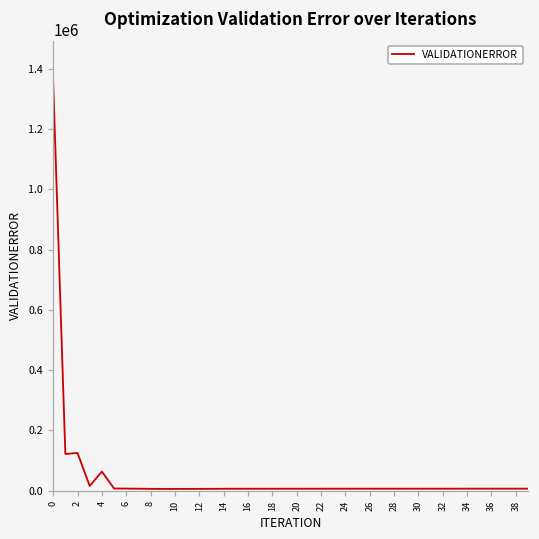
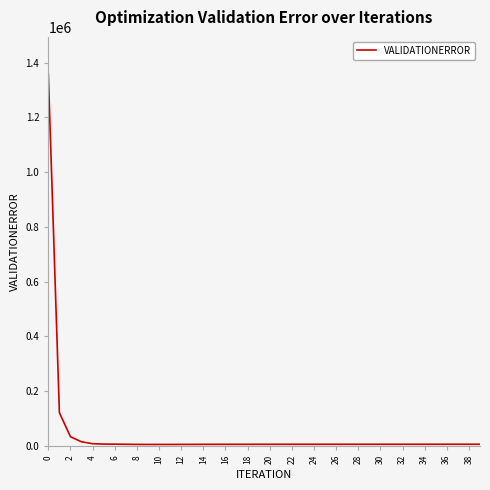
  {
    "0": 1360000,
-   "2": 130000,
-   "4": 60000,
+   "2": 30000,
+   "4": 10000,
    "6": 10000,
    "8": 10000,
    "10": 10000,
    "12": 10000,
    "14": 10000,
    "16": 10000,
    "18": 10000,
    "20": 10000,
    "22": 10000,
    "24": 10000,
    "26": 10000,
    "28": 10000,
    "30": 10000,
    "32": 10000,
    "34": 10000,
    "36": 10000,
    "38": 10000
  }
